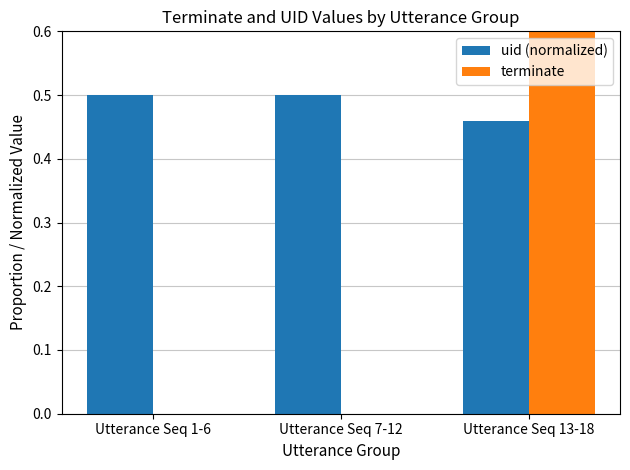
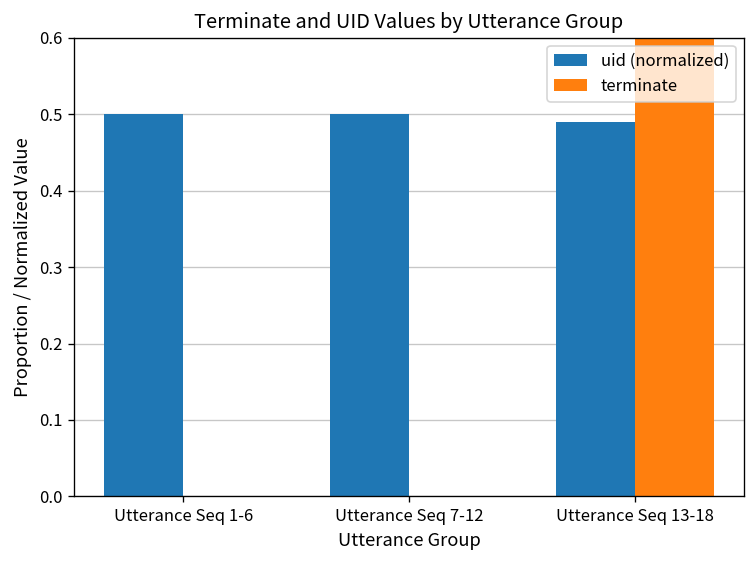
  {
    "uid (normalized)": {
      "Utterance Seq 1-6": 0.50,
      "Utterance Seq 7-12": 0.50,
-     "Utterance Seq 13-18": 0.46
+     "Utterance Seq 13-18": 0.49
    },
    "terminate": {
      "Utterance Seq 1-6": 0.00,
      "Utterance Seq 7-12": 0.00
    }
  }
